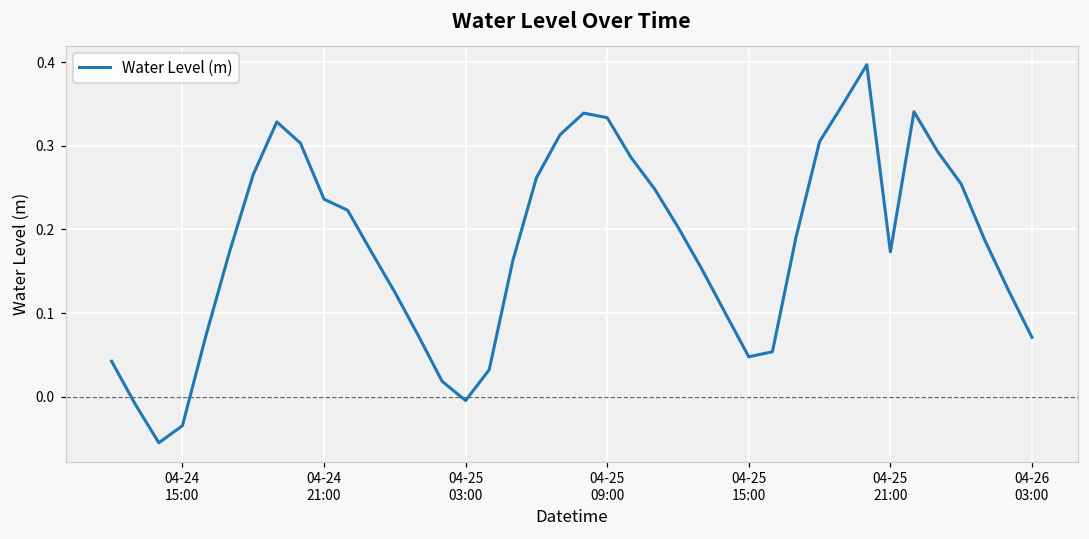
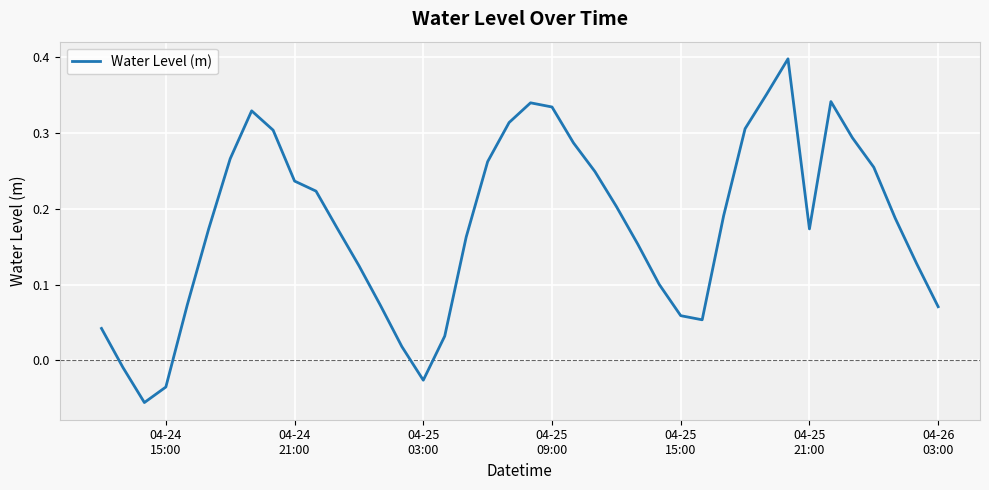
  {
    "04-24 15:00": -0.03,
    "04-24 21:00": 0.24,
-   "04-25 03:00": 0.00,
+   "04-25 03:00": -0.03,
    "04-25 09:00": 0.33,
-   "04-25 15:00": 0.05,
+   "04-25 15:00": 0.06,
    "04-25 21:00": 0.17,
    "04-26 03:00": 0.07
  }
